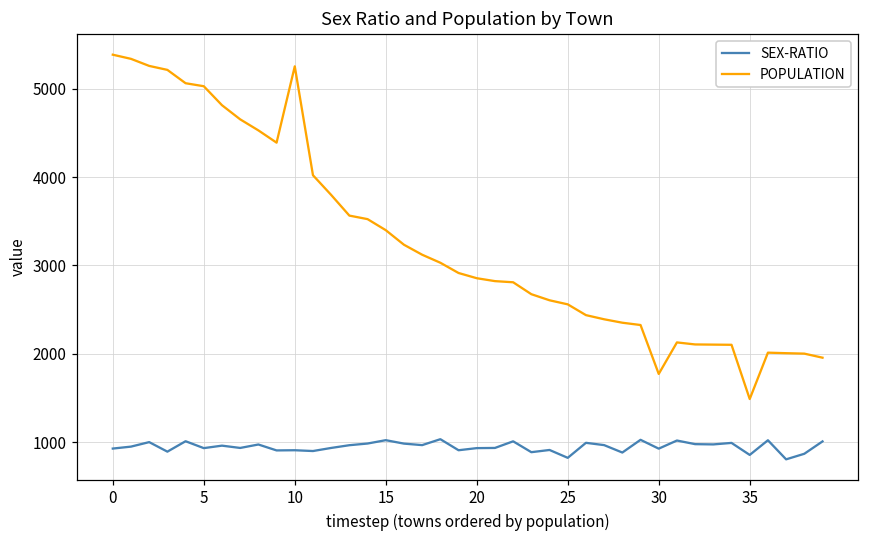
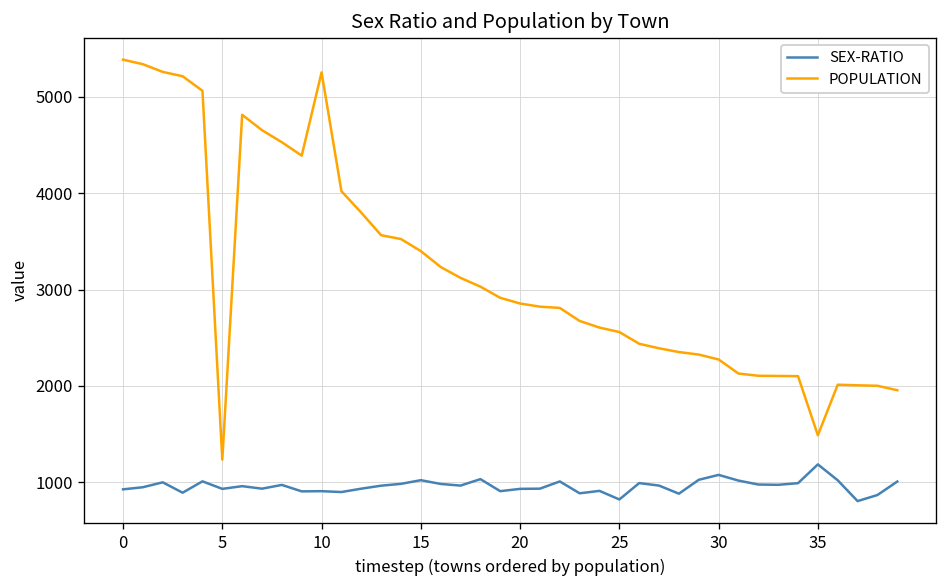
  {
    "SEX-RATIO": {
      "0": 900,
      "5": 900,
      "10": 900,
      "15": 1000,
      "20": 900,
      "25": 800,
-     "30": 900,
-     "35": 900
+     "30": 1100,
+     "35": 1200
    },
    "POPULATION": {
      "0": 5400,
-     "5": 5000,
+     "5": 1200,
      "10": 5300,
      "15": 3400,
      "20": 2900,
      "25": 2600,
-     "30": 1800,
+     "30": 2300,
      "35": 1500
    }
  }
